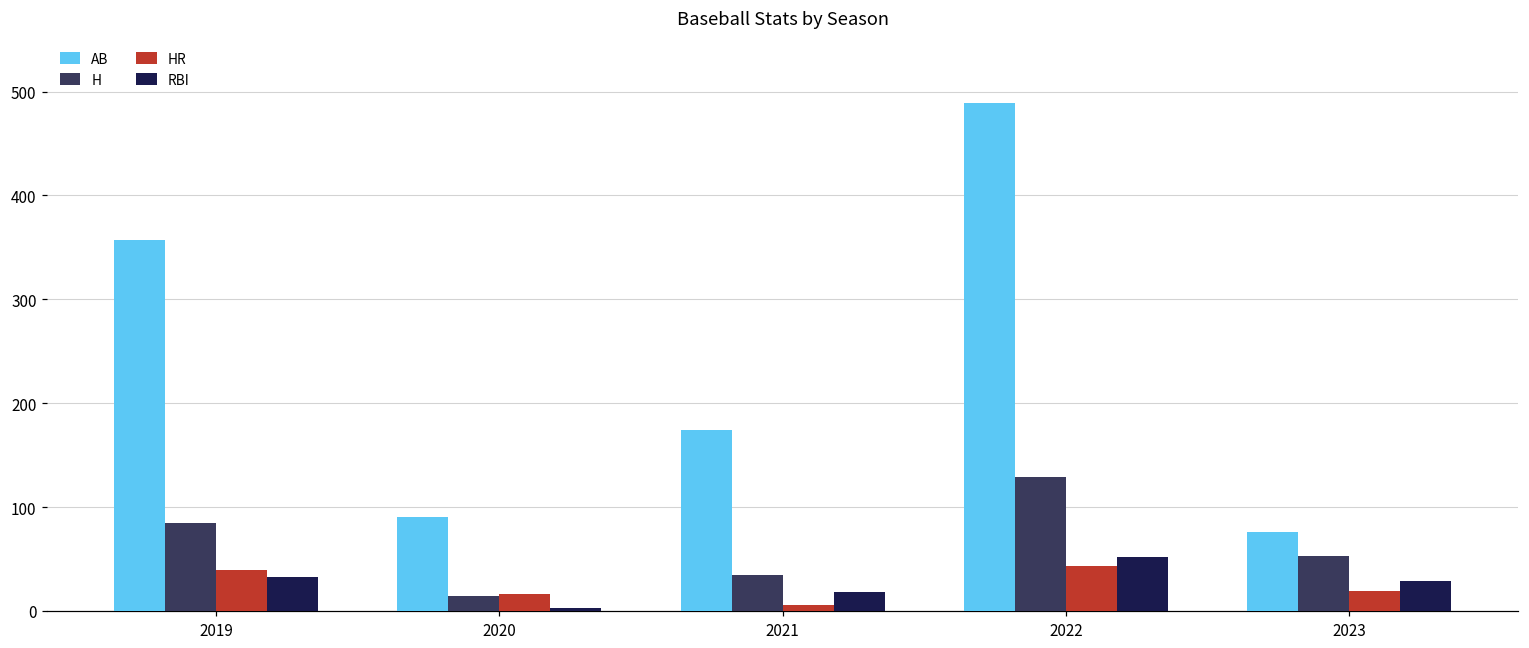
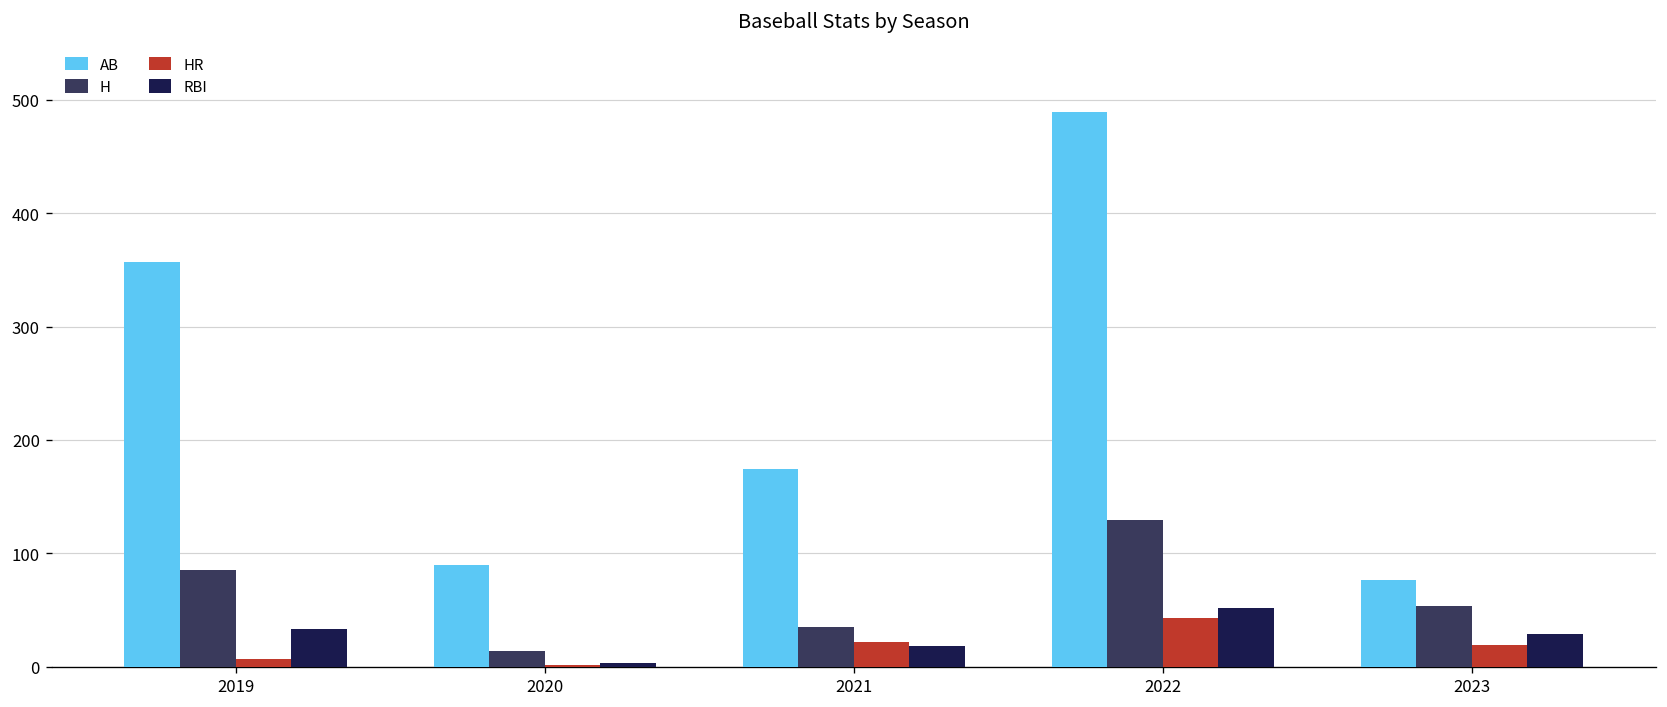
  {
    "AB": {
      "2019": 360,
      "2020": 90,
      "2021": 170,
      "2022": 490,
      "2023": 80
    },
    "HR": {
-     "2019": 40,
-     "2020": 20,
-     "2021": 10,
+     "2019": 10,
+     "2020": 0,
+     "2021": 20,
      "2022": 40,
      "2023": 20
    }
  }
